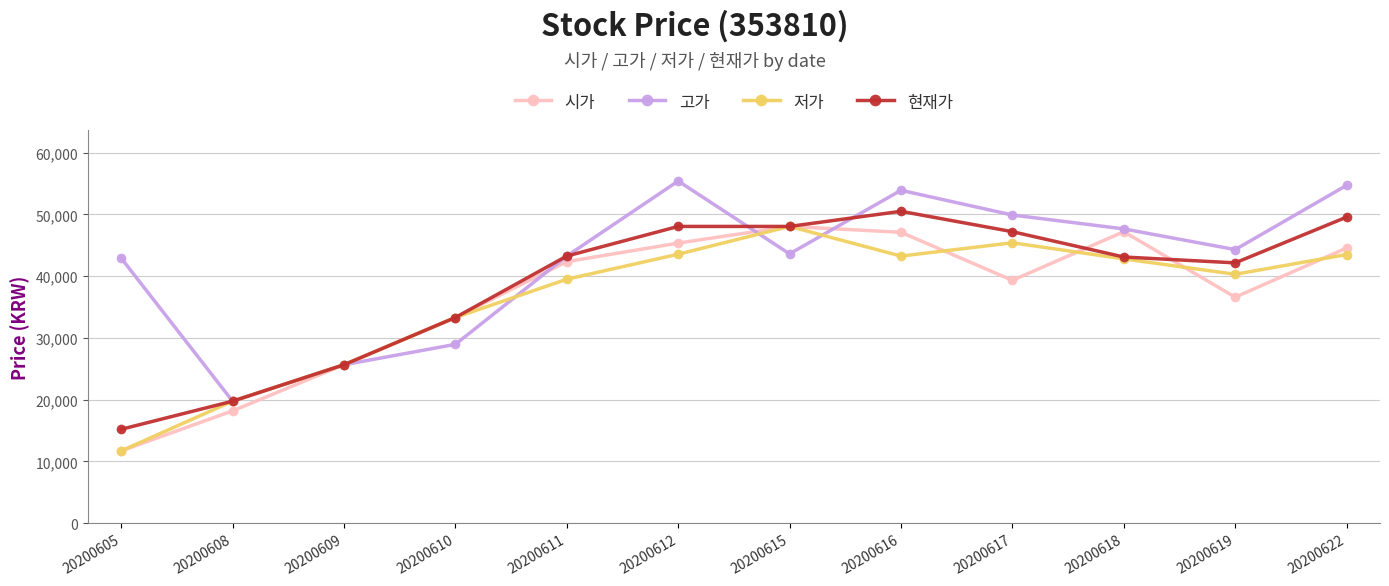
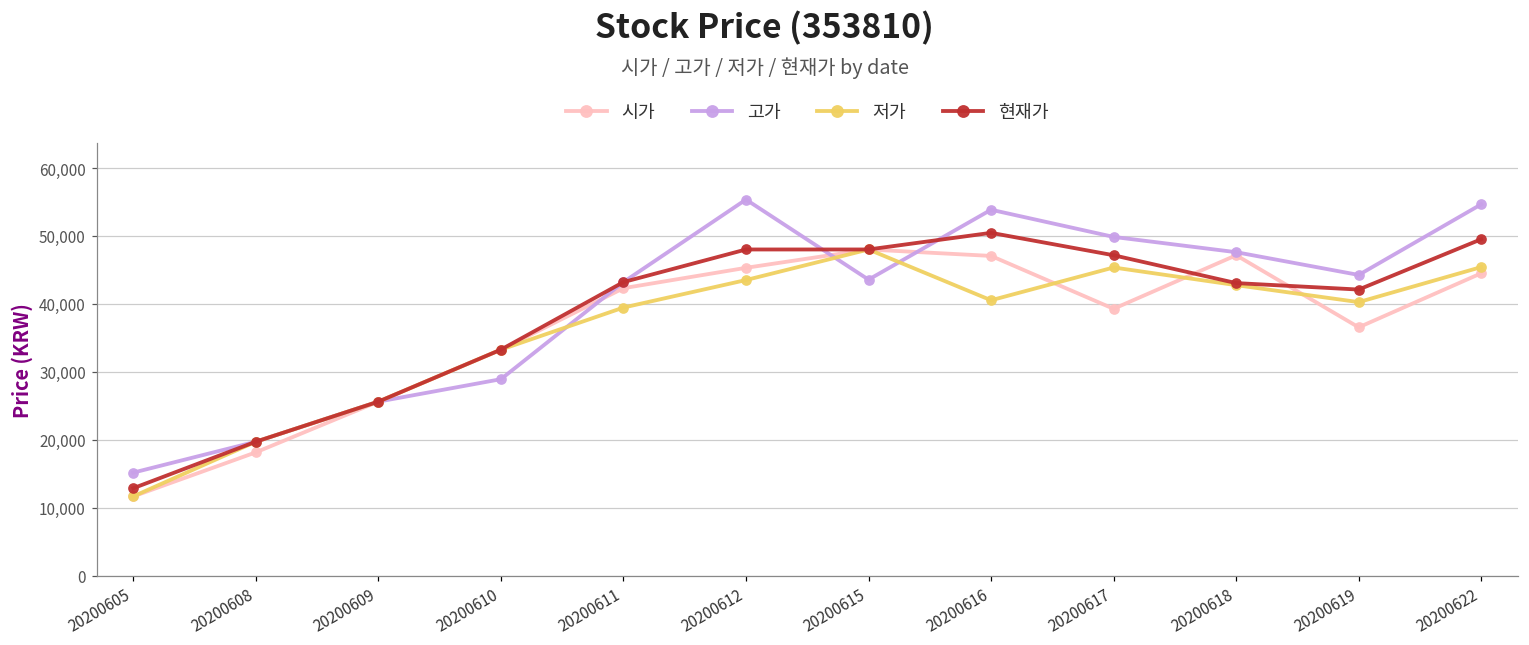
  {
    "시가": {
      "20200608": "18,000",
      "20200611": "42,000",
      "20200612": "45,000",
      "20200616": "47,000",
      "20200617": "39,000",
      "20200618": "47,000",
      "20200619": "37,000",
      "20200622": "45,000"
    },
    "고가": {
-     "20200605": "43,000",
+     "20200605": "15,000",
      "20200610": "29,000",
      "20200612": "55,000",
      "20200615": "44,000",
      "20200616": "54,000",
      "20200617": "50,000",
      "20200618": "48,000",
      "20200619": "44,000",
      "20200622": "55,000"
    },
    "저가": {
      "20200611": "40,000",
      "20200612": "44,000",
-     "20200616": "43,000",
+     "20200616": "41,000",
      "20200617": "45,000",
      "20200619": "40,000",
-     "20200622": "44,000"
+     "20200622": "45,000"
    },
    "현재가": {
-     "20200605": "15,000",
+     "20200605": "13,000",
      "20200612": "48,000",
      "20200616": "51,000",
      "20200617": "47,000",
      "20200619": "42,000",
      "20200622": "50,000"
    }
  }
